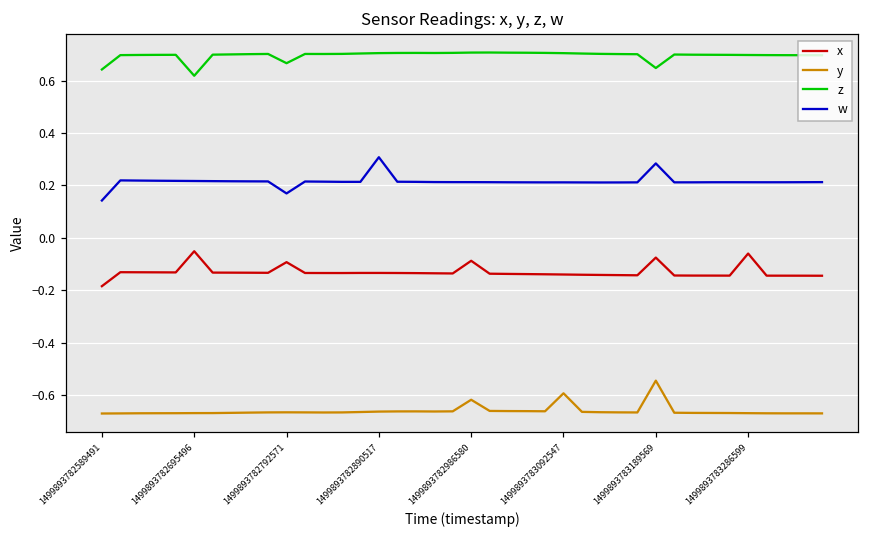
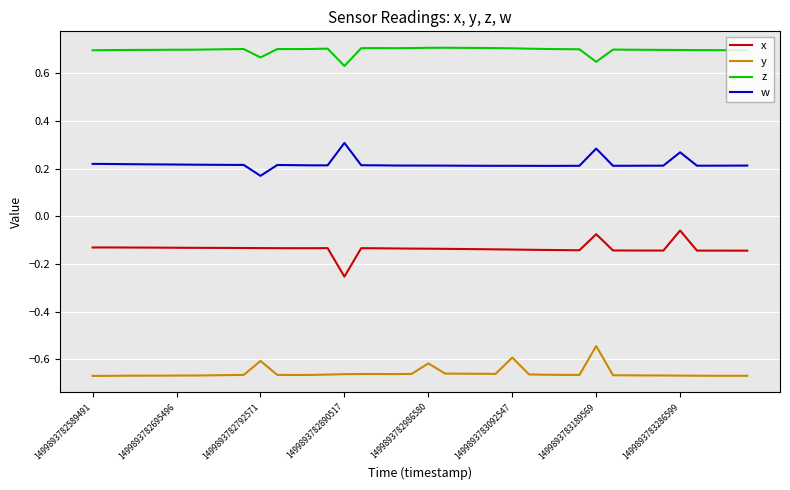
  {
    "x": {
-     "1499893782589491": -0.18,
-     "1499893782695496": -0.05,
-     "1499893782792571": -0.09,
-     "1499893782890517": -0.13,
-     "1499893782986580": -0.09,
+     "1499893782589491": -0.13,
+     "1499893782695496": -0.13,
+     "1499893782792571": -0.13,
+     "1499893782890517": -0.25,
+     "1499893782986580": -0.14,
      "1499893783092547": -0.14,
      "1499893783189569": -0.08,
      "1499893783286599": -0.06
    },
    "y": {
      "1499893782589491": -0.67,
      "1499893782695496": -0.67,
-     "1499893782792571": -0.67,
+     "1499893782792571": -0.61,
      "1499893782890517": -0.66,
      "1499893782986580": -0.62,
      "1499893783092547": -0.59,
      "1499893783189569": -0.54,
      "1499893783286599": -0.67
    },
    "z": {
-     "1499893782589491": 0.64,
-     "1499893782695496": 0.62,
+     "1499893782589491": 0.70,
+     "1499893782695496": 0.70,
      "1499893782792571": 0.67,
-     "1499893782890517": 0.71,
+     "1499893782890517": 0.63,
      "1499893782986580": 0.71,
      "1499893783092547": 0.70,
      "1499893783189569": 0.65,
      "1499893783286599": 0.70
    },
    "w": {
-     "1499893782589491": 0.14,
+     "1499893782589491": 0.22,
      "1499893782695496": 0.22,
      "1499893782792571": 0.17,
      "1499893782890517": 0.31,
      "1499893782986580": 0.21,
      "1499893783092547": 0.21,
      "1499893783189569": 0.28,
-     "1499893783286599": 0.21
+     "1499893783286599": 0.27
    }
  }
